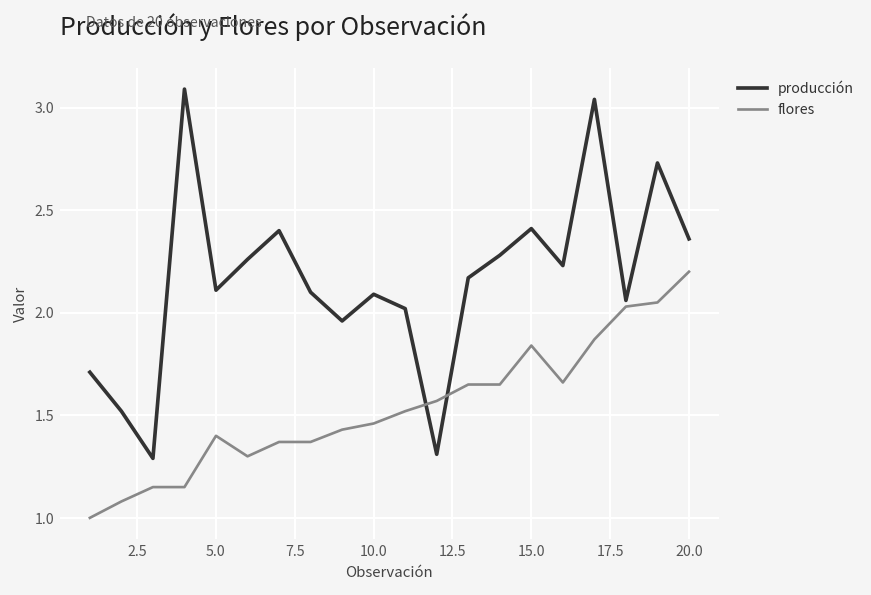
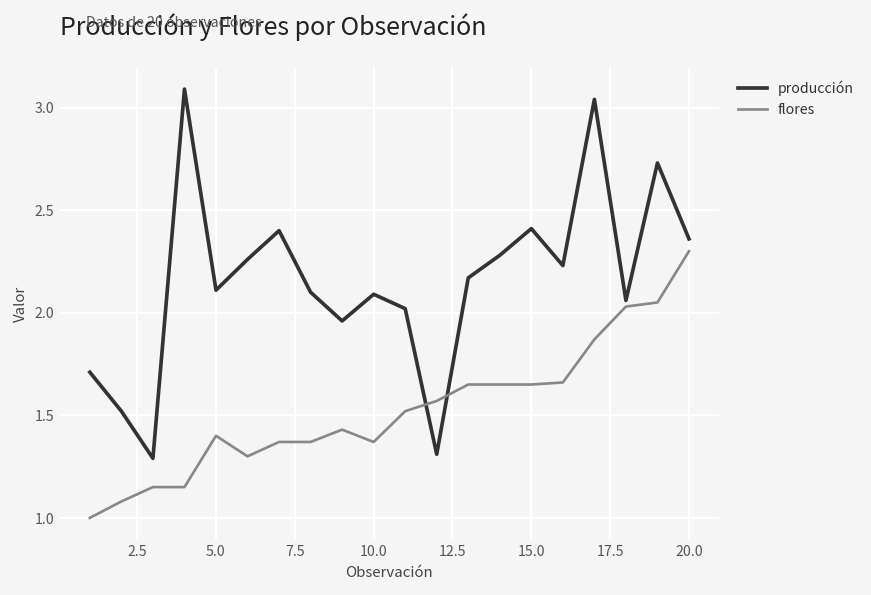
  {
    "producción": {
      "5.0": 2.11,
      "10.0": 2.09,
      "15.0": 2.41,
      "20.0": 2.36
    },
    "flores": {
      "5.0": 1.40,
-     "10.0": 1.46,
-     "15.0": 1.84,
-     "20.0": 2.2
+     "10.0": 1.37,
+     "15.0": 1.65,
+     "20.0": 2.3
    }
  }
